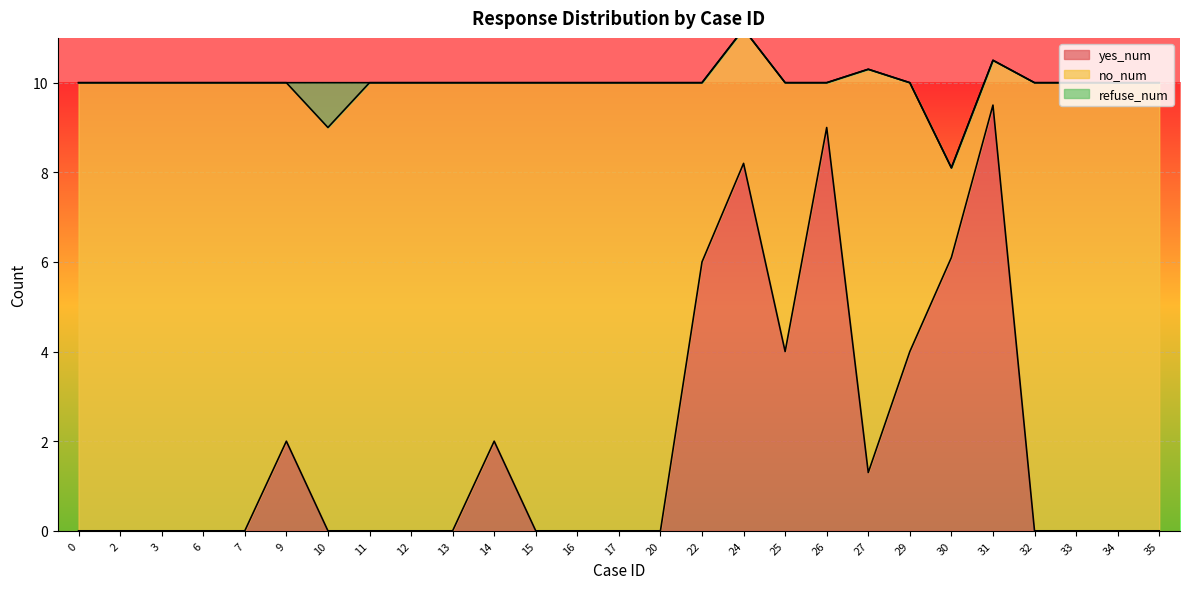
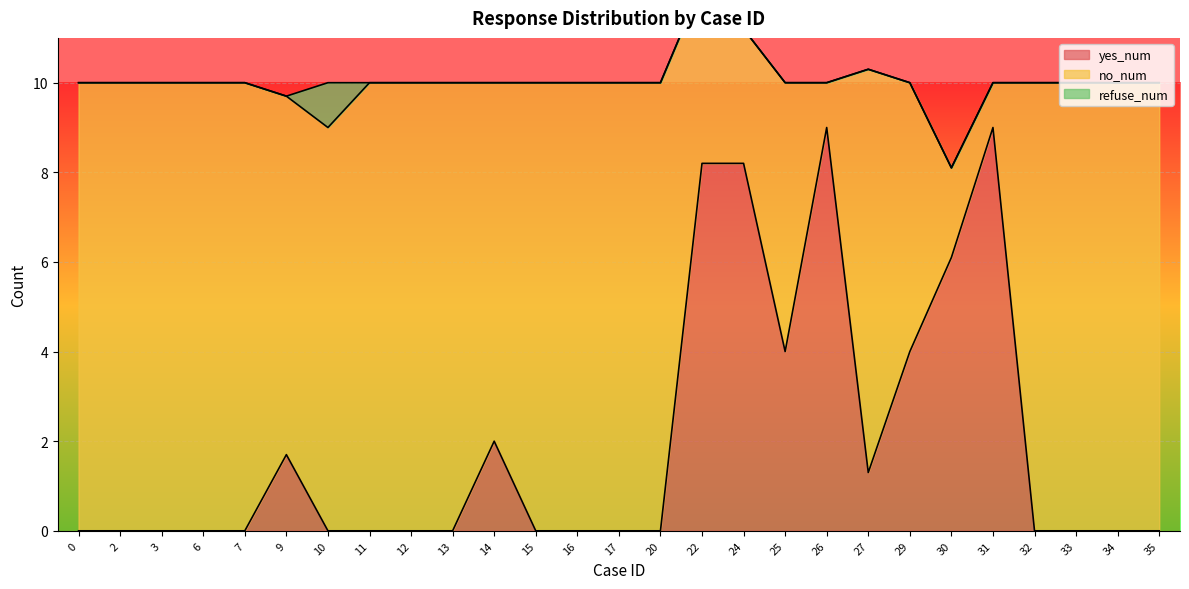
  {
    "yes_num": {
      "0": 0.0,
      "2": 0.0,
      "3": 0.0,
      "6": 0.0,
      "7": 0.0,
-     "9": 2.0,
+     "9": 1.7,
      "10": 0.0,
      "11": 0.0,
      "12": 0.0,
      "13": 0.0,
      "14": 2.0,
      "15": 0.0,
      "16": 0.0,
      "17": 0.0,
      "20": 0.0,
-     "22": 6.0,
+     "22": 8.2,
      "24": 8.2,
      "25": 4.0,
      "26": 9.0,
      "27": 1.3,
      "29": 4.0,
      "30": 6.1,
-     "31": 9.5,
+     "31": 9.0,
      "32": 0.0,
      "33": 0.0,
      "34": 0.0,
      "35": 0.0
    },
    "no_num": {
      "10": 9.0
    },
    "refuse_num": {
      "10": 1.0
    }
  }
